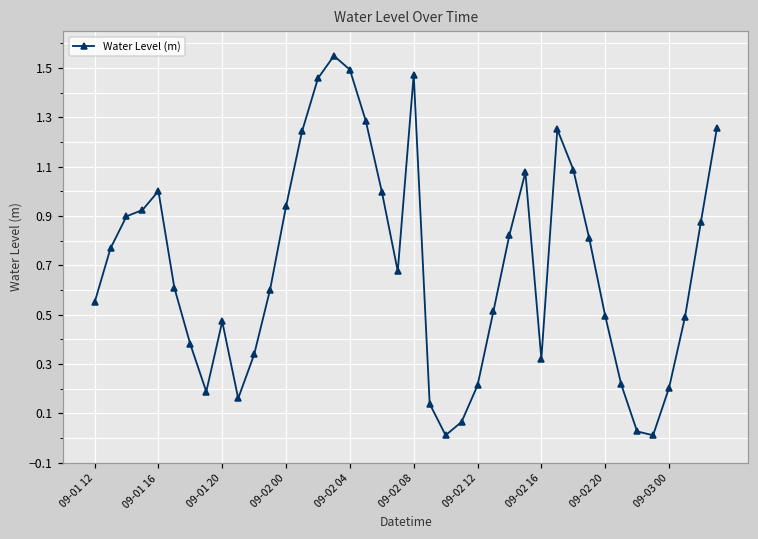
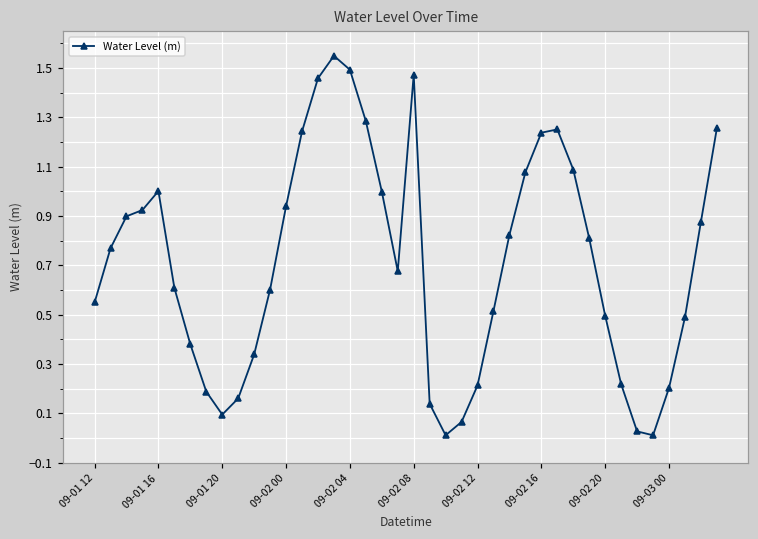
  {
    "09-01 12": 0.55,
    "09-01 16": 1.00,
-   "09-01 20": 0.47,
+   "09-01 20": 0.09,
    "09-02 00": 0.94,
    "09-02 04": 1.49,
    "09-02 08": 1.47,
    "09-02 12": 0.21,
-   "09-02 16": 0.32,
+   "09-02 16": 1.24,
    "09-02 20": 0.50,
    "09-03 00": 0.20
  }
